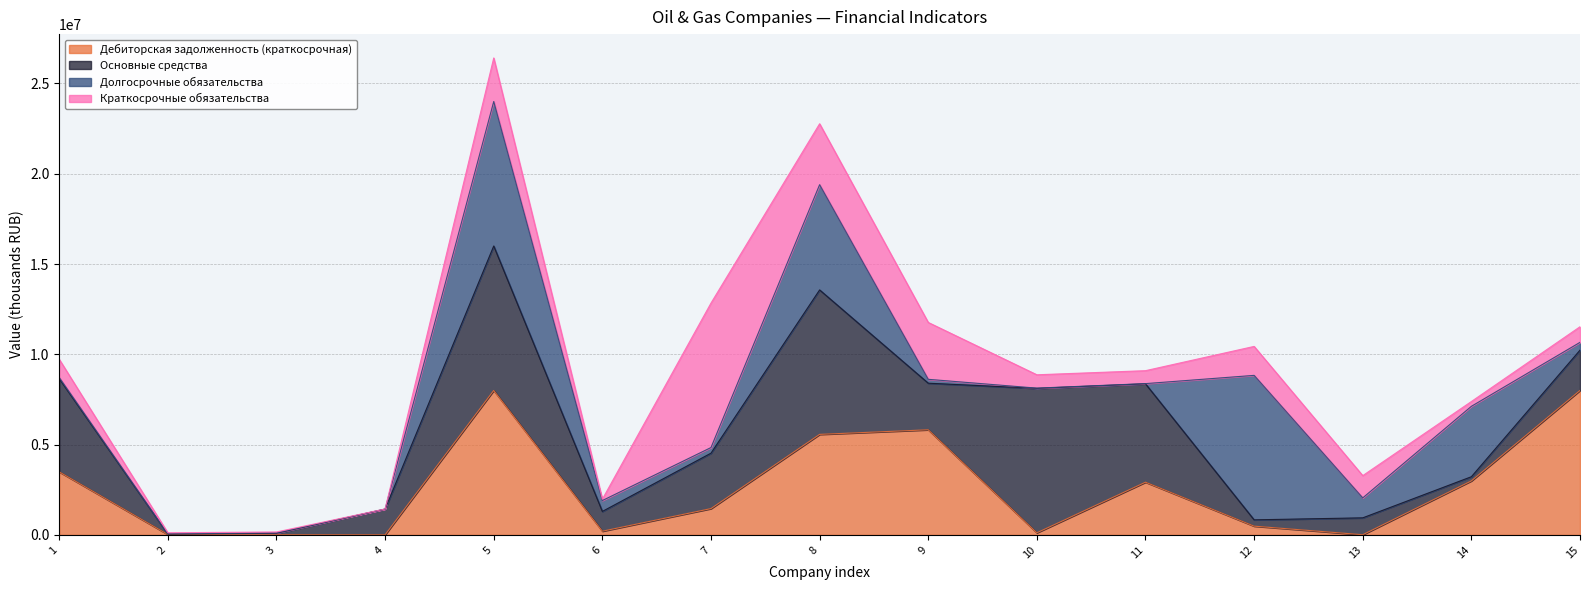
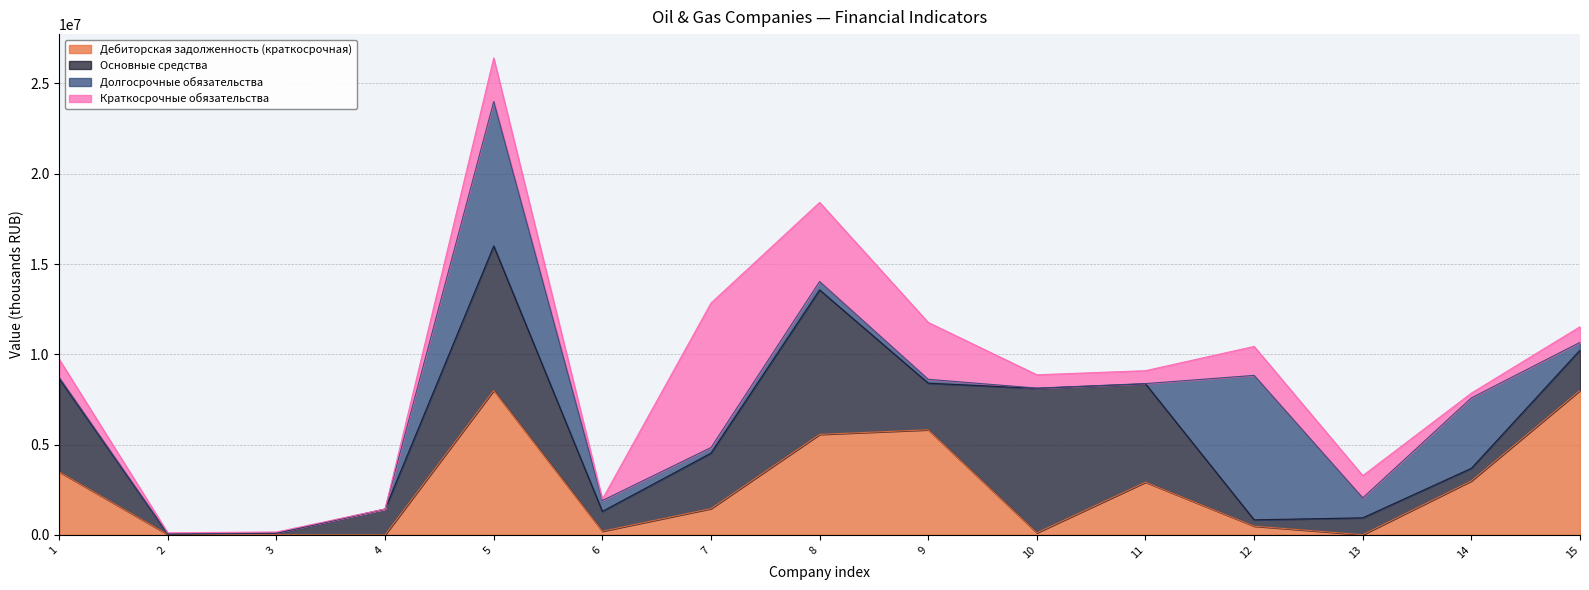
  {
    "Дебиторская задолженность (краткосрочная)": {
      "1": 3500000,
      "4": 0,
      "5": 8000000,
      "6": 200000,
      "7": 1500000,
      "8": 5600000,
      "9": 5800000,
      "10": 100000,
      "11": 2900000,
      "12": 500000,
      "13": 0,
      "14": 3000000,
      "15": 8000000
    },
    "Основные средства": {
      "5": 8000000,
      "6": 1100000,
      "7": 3100000,
      "8": 8000000,
      "9": 2600000,
      "12": 300000,
      "13": 900000,
-     "14": 200000,
+     "14": 700000,
      "15": 2200000
    },
    "Долгосрочные обязательства": {
      "5": 8000000,
      "7": 300000,
-     "8": 5800000,
+     "8": 500000,
      "9": 200000,
      "12": 8000000,
      "13": 1100000,
      "14": 3900000,
      "15": 400000
    },
    "Краткосрочные обязательства": {
      "1": 1000000,
      "5": 2400000,
      "7": 8000000,
-     "8": 3400000,
+     "8": 4400000,
      "9": 3100000,
      "10": 700000,
      "11": 700000,
      "12": 1600000,
      "13": 1200000,
      "14": 300000,
      "15": 900000
    }
  }
